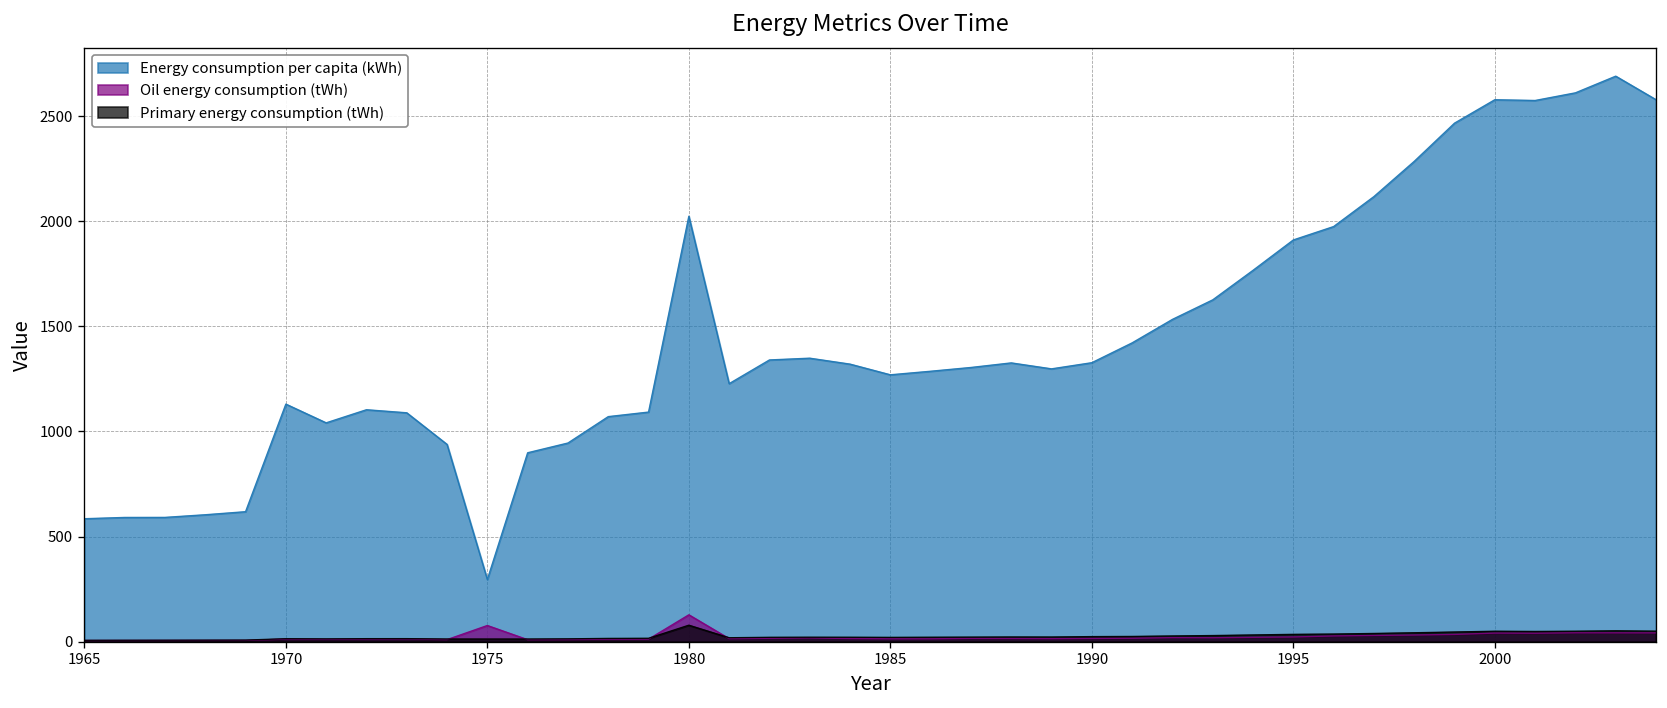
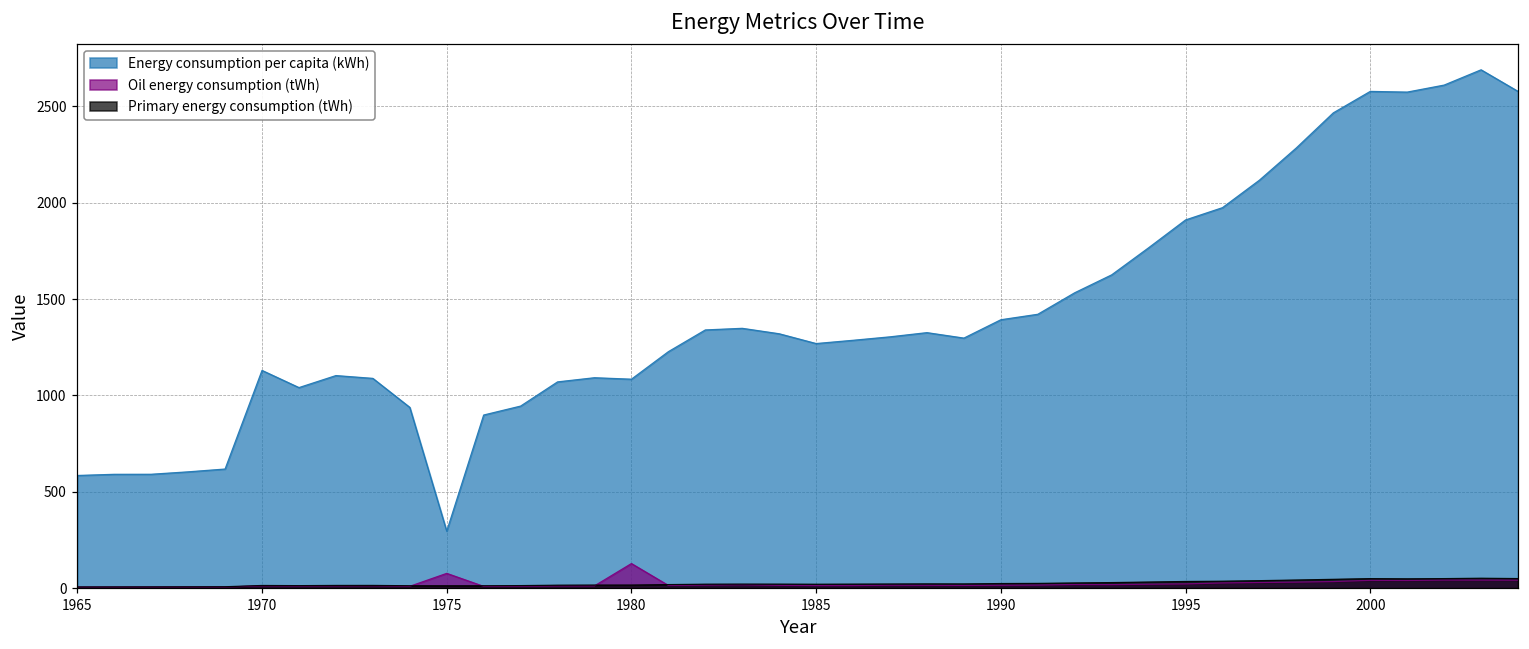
  {
    "Energy consumption per capita (kWh)": {
      "1965": 580,
      "1970": 1130,
      "1975": 300,
-     "1980": 2020,
+     "1980": 1080,
      "1985": 1270,
-     "1990": 1330,
+     "1990": 1390,
      "1995": 1910,
      "2000": 2580
    },
    "Oil energy consumption (tWh)": {
      "1975": 80,
      "1980": 130
    },
    "Primary energy consumption (tWh)": {
      "1975": 10,
-     "1980": 80
+     "1980": 20
    }
  }
